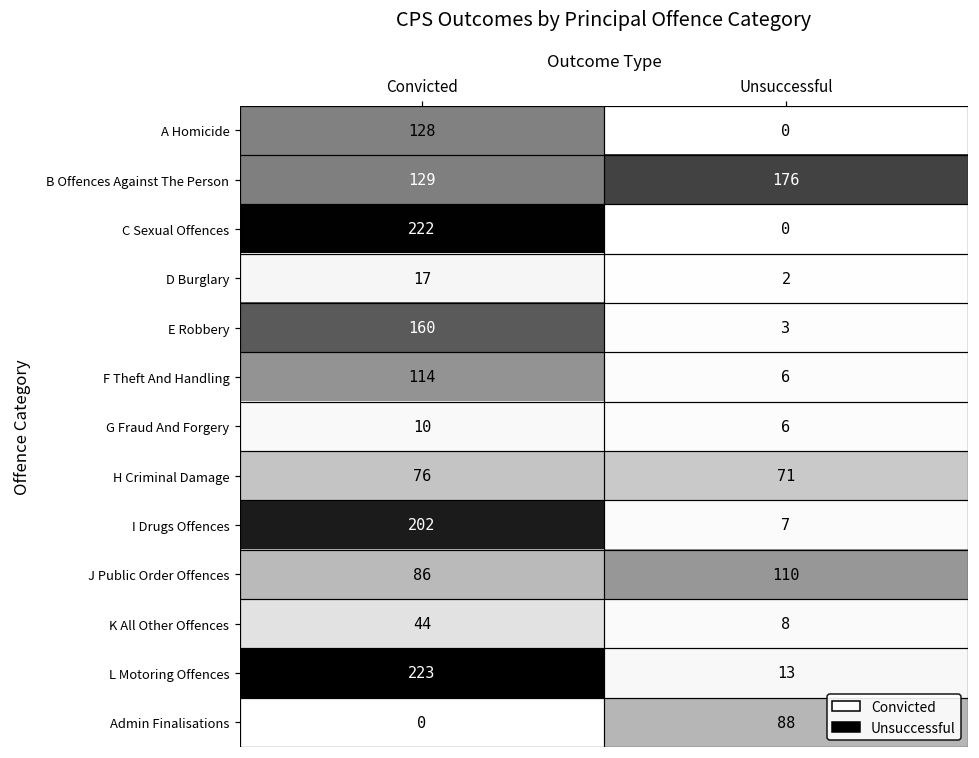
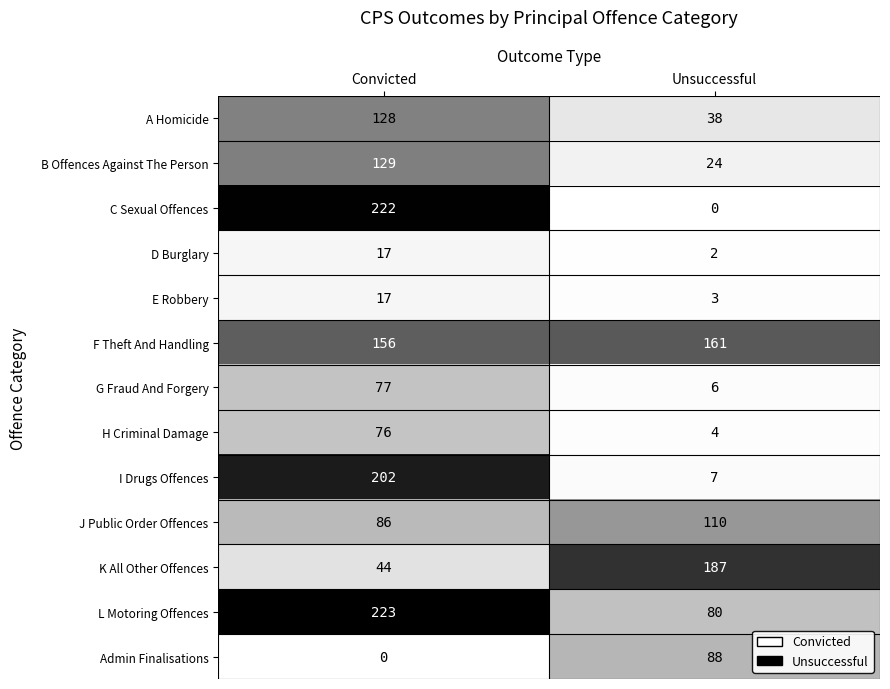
  {
    "A Homicide": {
      "Convicted": 128,
-     "Unsuccessful": 0
+     "Unsuccessful": 38
    },
    "B Offences Against The Person": {
      "Convicted": 129,
-     "Unsuccessful": 176
+     "Unsuccessful": 24
    },
    "C Sexual Offences": {
      "Convicted": 222,
      "Unsuccessful": 0
    },
    "D Burglary": {
      "Convicted": 17,
      "Unsuccessful": 2
    },
    "E Robbery": {
-     "Convicted": 160,
+     "Convicted": 17,
      "Unsuccessful": 3
    },
    "F Theft And Handling": {
-     "Convicted": 114,
-     "Unsuccessful": 6
+     "Convicted": 156,
+     "Unsuccessful": 161
    },
    "G Fraud And Forgery": {
-     "Convicted": 10,
+     "Convicted": 77,
      "Unsuccessful": 6
    },
    "H Criminal Damage": {
      "Convicted": 76,
-     "Unsuccessful": 71
+     "Unsuccessful": 4
    },
    "I Drugs Offences": {
      "Convicted": 202,
      "Unsuccessful": 7
    },
    "J Public Order Offences": {
      "Convicted": 86,
      "Unsuccessful": 110
    },
    "K All Other Offences": {
      "Convicted": 44,
-     "Unsuccessful": 8
+     "Unsuccessful": 187
    },
    "L Motoring Offences": {
      "Convicted": 223,
-     "Unsuccessful": 13
+     "Unsuccessful": 80
    },
    "Admin Finalisations": {
      "Convicted": 0,
      "Unsuccessful": 88
    }
  }
